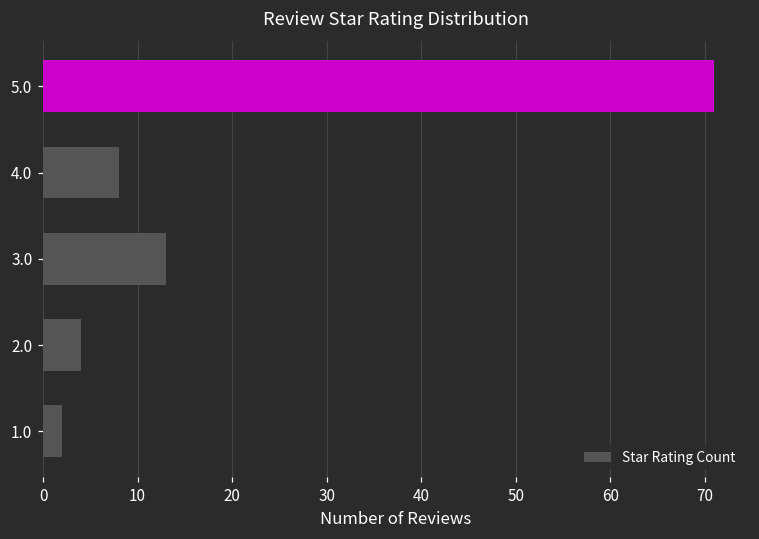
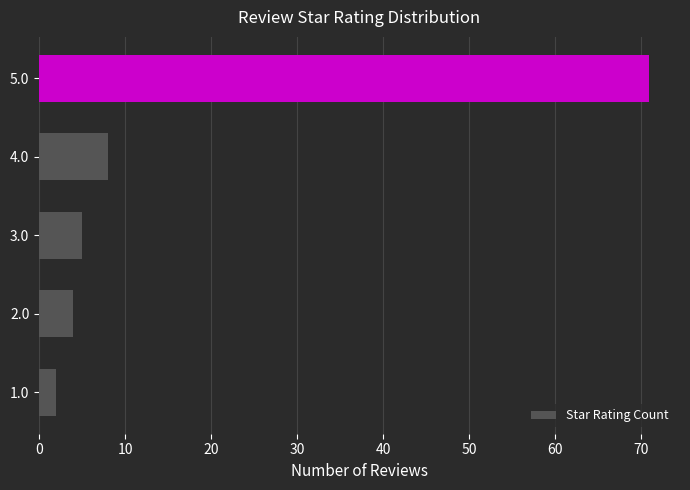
  {
    "5.0": 71,
    "4.0": 8,
-   "3.0": 13,
+   "3.0": 5,
    "2.0": 4,
    "1.0": 2
  }
